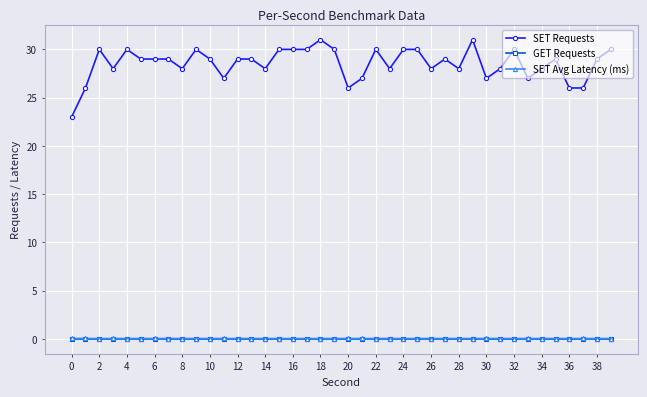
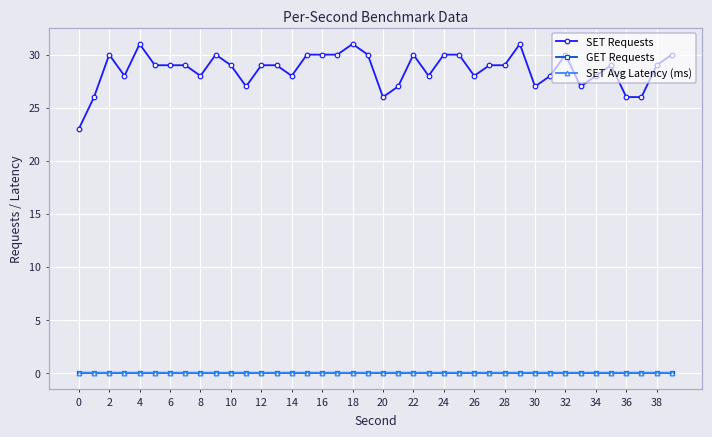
  {
    "SET Requests": {
      "0": 23,
      "2": 30,
-     "4": 30,
+     "4": 31,
      "6": 29,
      "8": 28,
      "10": 29,
      "12": 29,
      "14": 28,
      "16": 30,
      "18": 31,
      "20": 26,
      "22": 30,
      "24": 30,
      "26": 28,
-     "28": 28,
+     "28": 29,
      "30": 27,
      "36": 26
    }
  }
